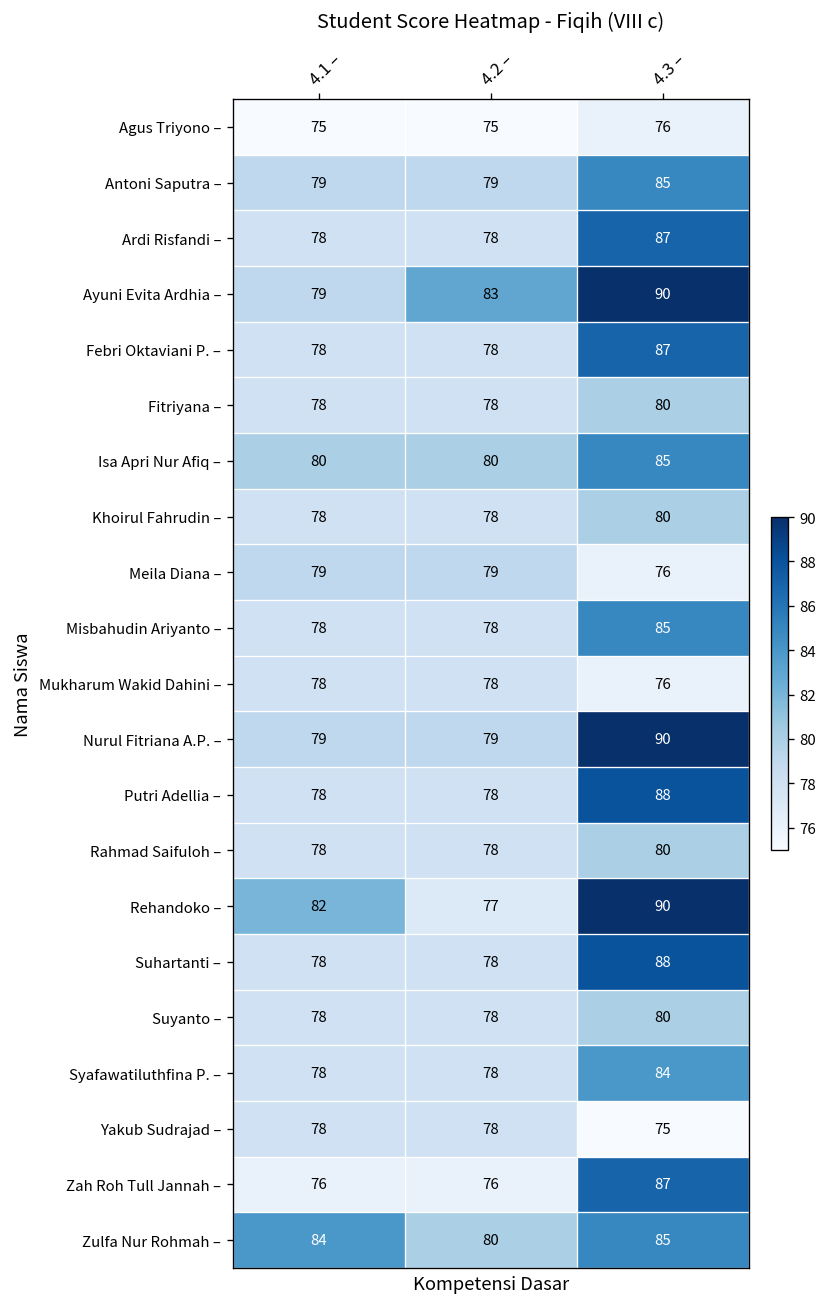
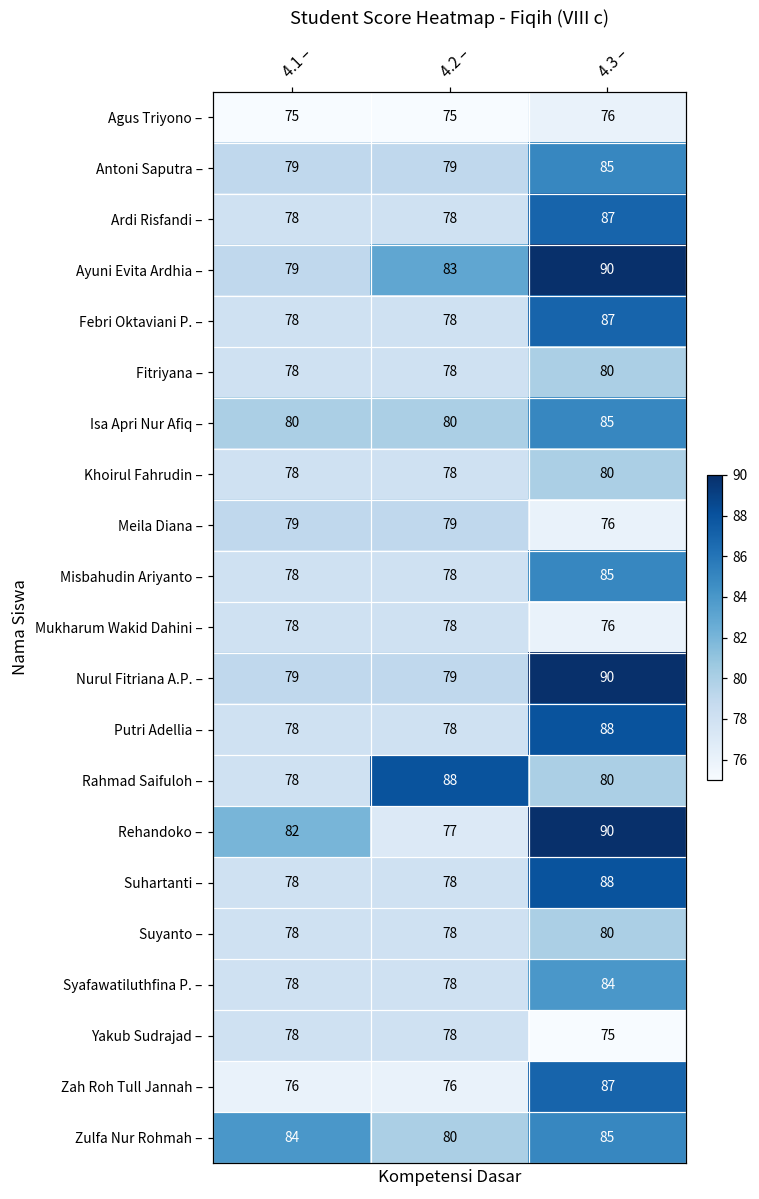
  {
    "Agus Triyono –": {
      "4.1 –": 75,
      "4.2 –": 75,
      "4.3 –": 76
    },
    "Antoni Saputra –": {
      "4.1 –": 79,
      "4.2 –": 79,
      "4.3 –": 85
    },
    "Ardi Risfandi –": {
      "4.1 –": 78,
      "4.2 –": 78,
      "4.3 –": 87
    },
    "Ayuni Evita Ardhia –": {
      "4.1 –": 79,
      "4.2 –": 83,
      "4.3 –": 90
    },
    "Febri Oktaviani P. –": {
      "4.1 –": 78,
      "4.2 –": 78,
      "4.3 –": 87
    },
    "Fitriyana –": {
      "4.1 –": 78,
      "4.2 –": 78,
      "4.3 –": 80
    },
    "Isa Apri Nur Afiq –": {
      "4.1 –": 80,
      "4.2 –": 80,
      "4.3 –": 85
    },
    "Khoirul Fahrudin –": {
      "4.1 –": 78,
      "4.2 –": 78,
      "4.3 –": 80
    },
    "Meila Diana –": {
      "4.1 –": 79,
      "4.2 –": 79,
      "4.3 –": 76
    },
    "Misbahudin Ariyanto –": {
      "4.1 –": 78,
      "4.2 –": 78,
      "4.3 –": 85
    },
    "Mukharum Wakid Dahini –": {
      "4.1 –": 78,
      "4.2 –": 78,
      "4.3 –": 76
    },
    "Nurul Fitriana A.P. –": {
      "4.1 –": 79,
      "4.2 –": 79,
      "4.3 –": 90
    },
    "Putri Adellia –": {
      "4.1 –": 78,
      "4.2 –": 78,
      "4.3 –": 88
    },
    "Rahmad Saifuloh –": {
      "4.1 –": 78,
-     "4.2 –": 78,
+     "4.2 –": 88,
      "4.3 –": 80
    },
    "Rehandoko –": {
      "4.1 –": 82,
      "4.2 –": 77,
      "4.3 –": 90
    },
    "Suhartanti –": {
      "4.1 –": 78,
      "4.2 –": 78,
      "4.3 –": 88
    },
    "Suyanto –": {
      "4.1 –": 78,
      "4.2 –": 78,
      "4.3 –": 80
    },
    "Syafawatiluthfina P. –": {
      "4.1 –": 78,
      "4.2 –": 78,
      "4.3 –": 84
    },
    "Yakub Sudrajad –": {
      "4.1 –": 78,
      "4.2 –": 78,
      "4.3 –": 75
    },
    "Zah Roh Tull Jannah –": {
      "4.1 –": 76,
      "4.2 –": 76,
      "4.3 –": 87
    },
    "Zulfa Nur Rohmah –": {
      "4.1 –": 84,
      "4.2 –": 80,
      "4.3 –": 85
    }
  }
